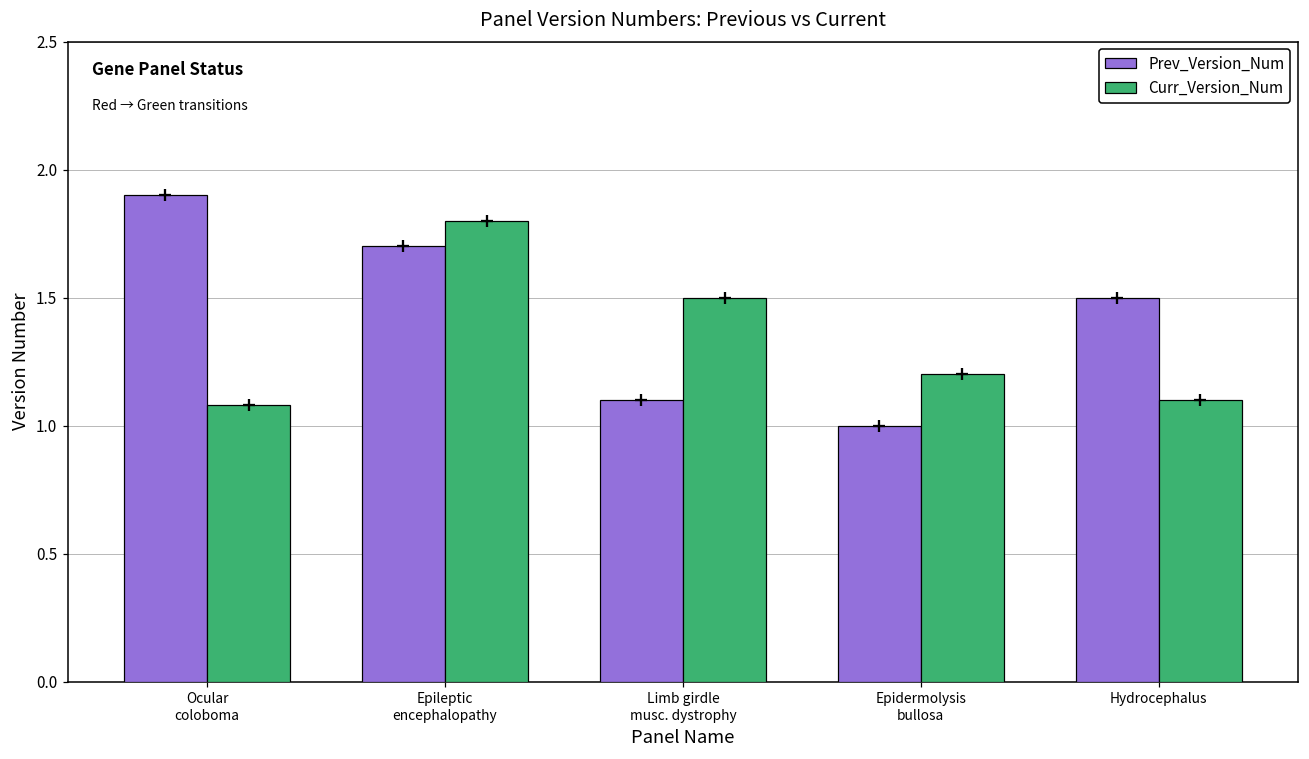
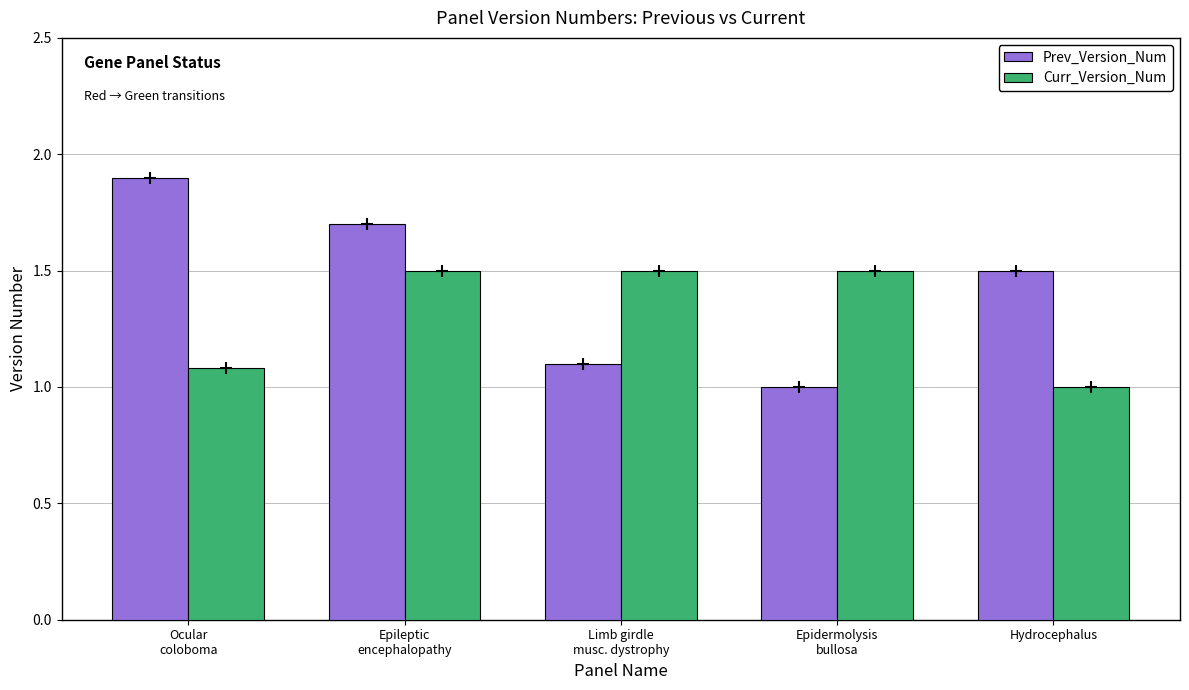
  {
    "Prev_Version_Num": {
      "Ocular coloboma": 1.9,
      "Epileptic encephalopathy": 1.7,
      "Limb girdle musc. dystrophy": 1.1,
      "Epidermolysis bullosa": 1.0,
      "Hydrocephalus": 1.5
    },
    "Curr_Version_Num": {
      "Ocular coloboma": 1.08,
-     "Epileptic encephalopathy": 1.8,
+     "Epileptic encephalopathy": 1.5,
      "Limb girdle musc. dystrophy": 1.5,
-     "Epidermolysis bullosa": 1.2,
-     "Hydrocephalus": 1.1
+     "Epidermolysis bullosa": 1.5,
+     "Hydrocephalus": 1.0
    }
  }
